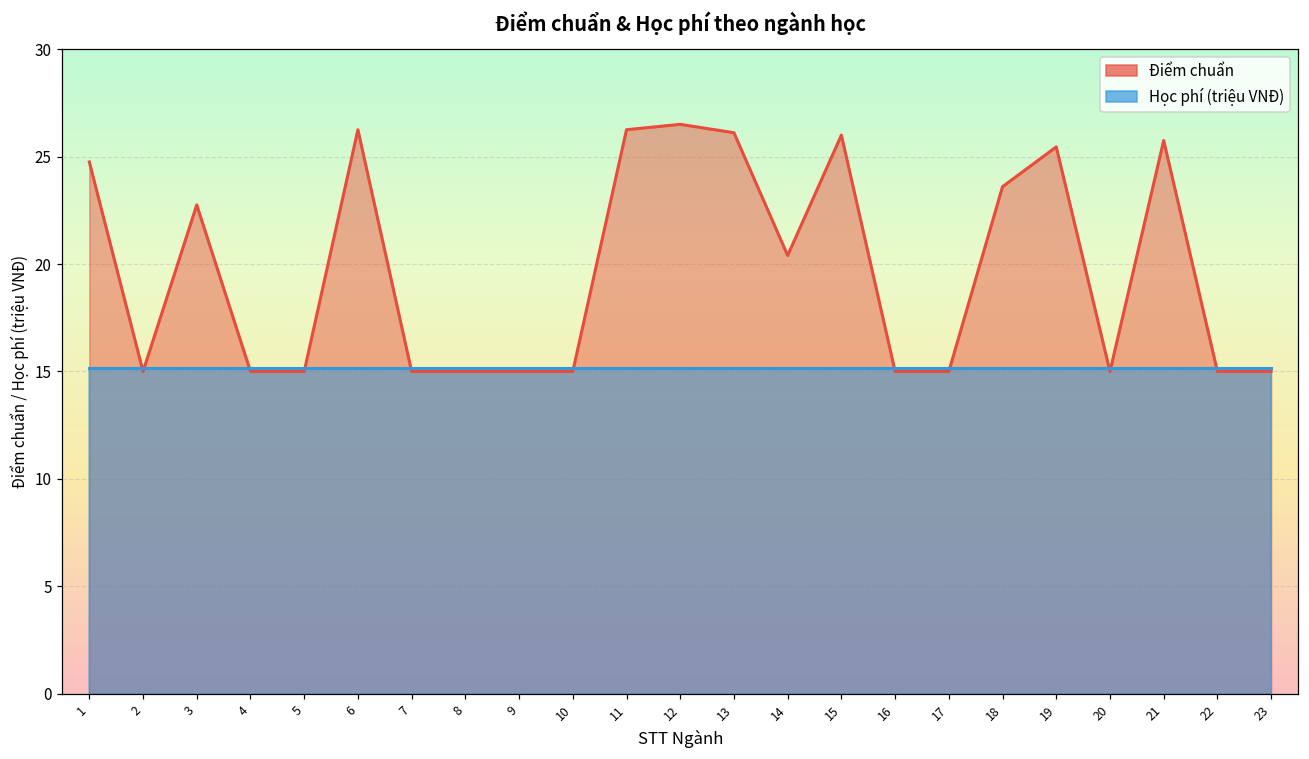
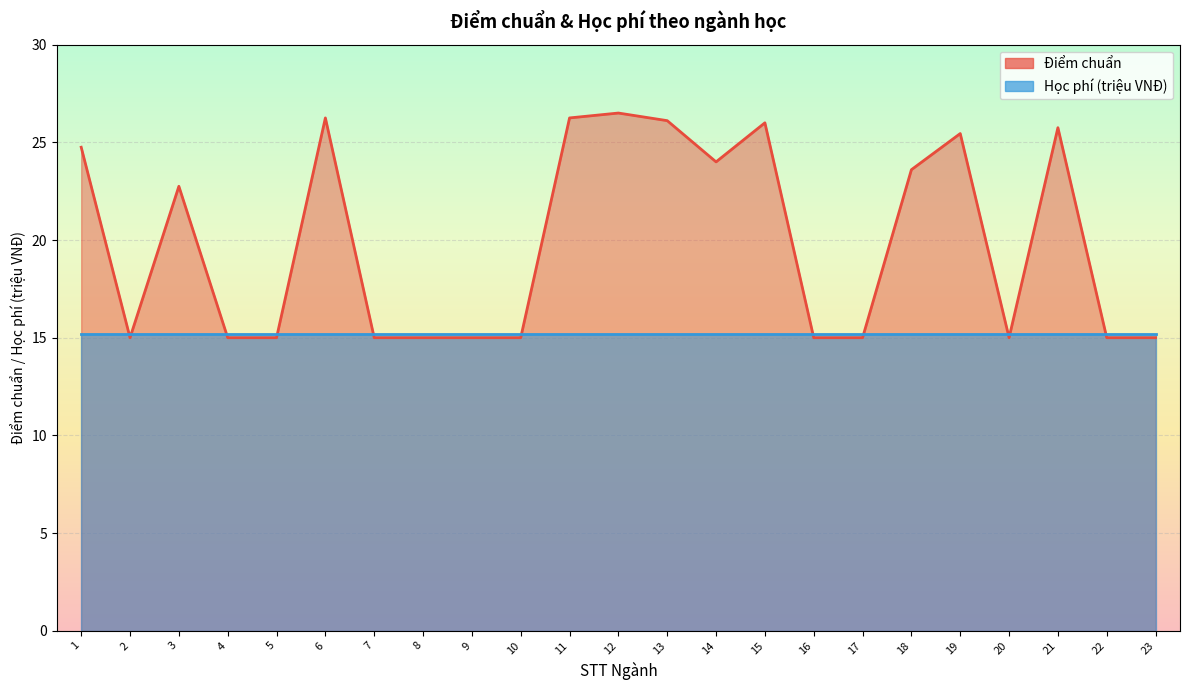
  {
    "Điểm chuẩn": {
      "1": 24.8,
      "2": 15.0,
      "3": 22.8,
      "4": 15.0,
      "5": 15.0,
      "6": 26.3,
      "7": 15.0,
      "8": 15.0,
      "9": 15.0,
      "10": 15.0,
      "11": 26.3,
      "12": 26.5,
      "13": 26.1,
-     "14": 20.4,
+     "14": 24.0,
      "15": 26.0,
      "16": 15.0,
      "17": 15.0,
      "18": 23.6,
      "19": 25.5,
      "20": 15.0,
      "21": 25.8,
      "22": 15.0,
      "23": 15.0
    },
    "Học phí (triệu VNĐ)": {
      "1": 15.2,
      "2": 15.2,
      "3": 15.2,
      "4": 15.2,
      "5": 15.2,
      "6": 15.2,
      "7": 15.2,
      "8": 15.2,
      "9": 15.2,
      "10": 15.2,
      "11": 15.2,
      "12": 15.2,
      "13": 15.2,
      "14": 15.2,
      "15": 15.2,
      "16": 15.2,
      "17": 15.2,
      "18": 15.2,
      "19": 15.2,
      "20": 15.2,
      "21": 15.2,
      "22": 15.2,
      "23": 15.2
    }
  }
